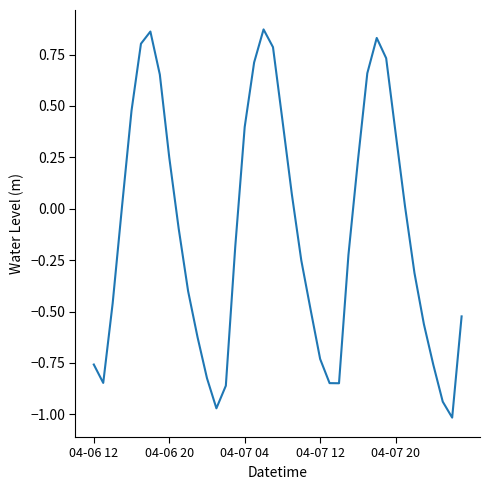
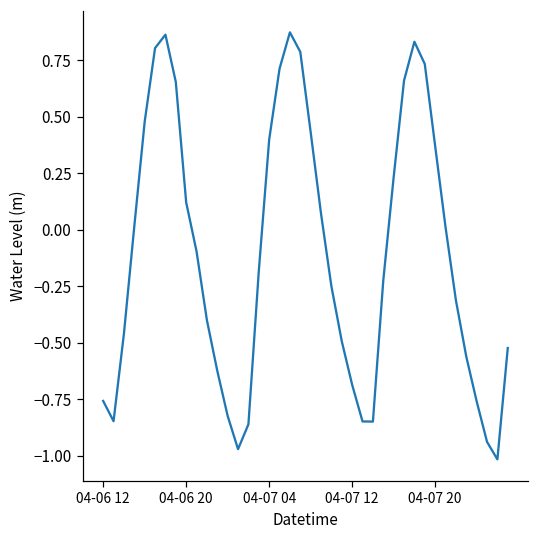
  {
    "04-06 12": -0.76,
-   "04-06 20": 0.25,
+   "04-06 20": 0.12,
    "04-07 04": 0.40,
-   "04-07 12": -0.73,
+   "04-07 12": -0.69,
    "04-07 20": 0.37
  }
